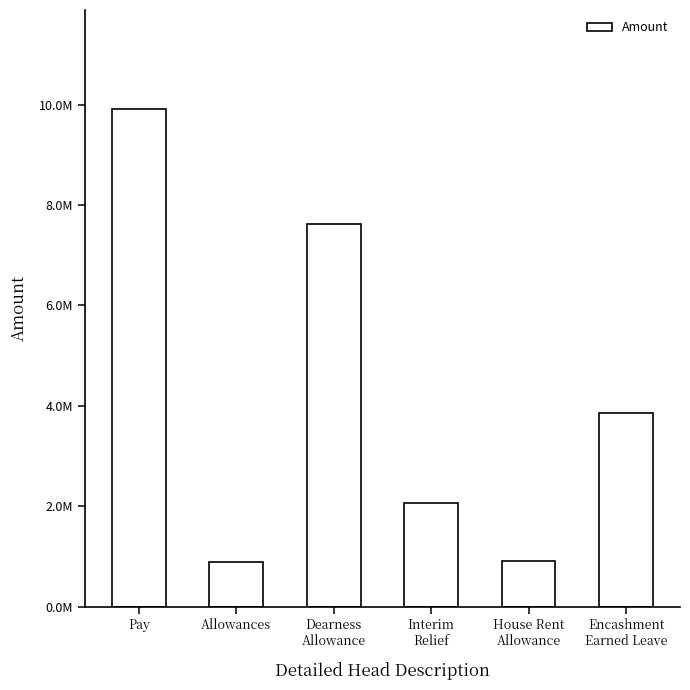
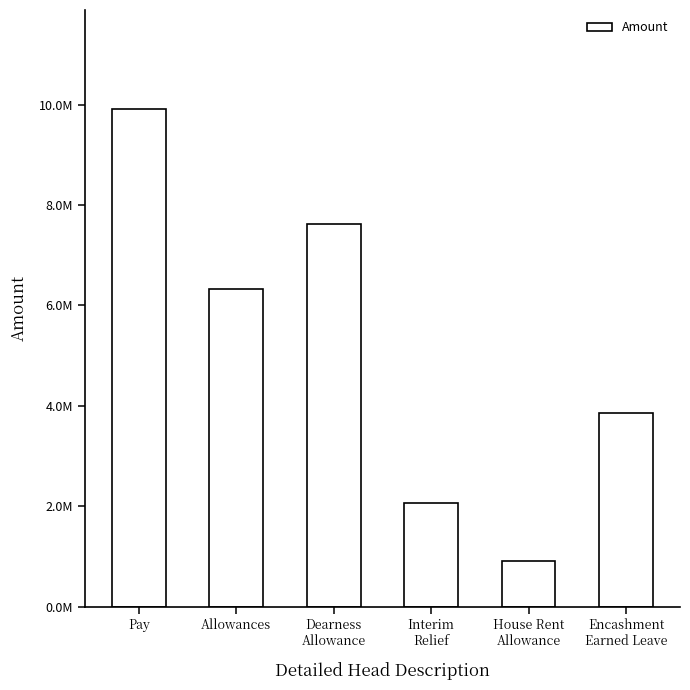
  {
    "Pay": 9900000,
-   "Allowances": 900000,
+   "Allowances": 6300000,
    "Dearness Allowance": 7600000,
    "Interim Relief": 2100000,
    "House Rent Allowance": 900000,
    "Encashment Earned Leave": 3900000
  }
